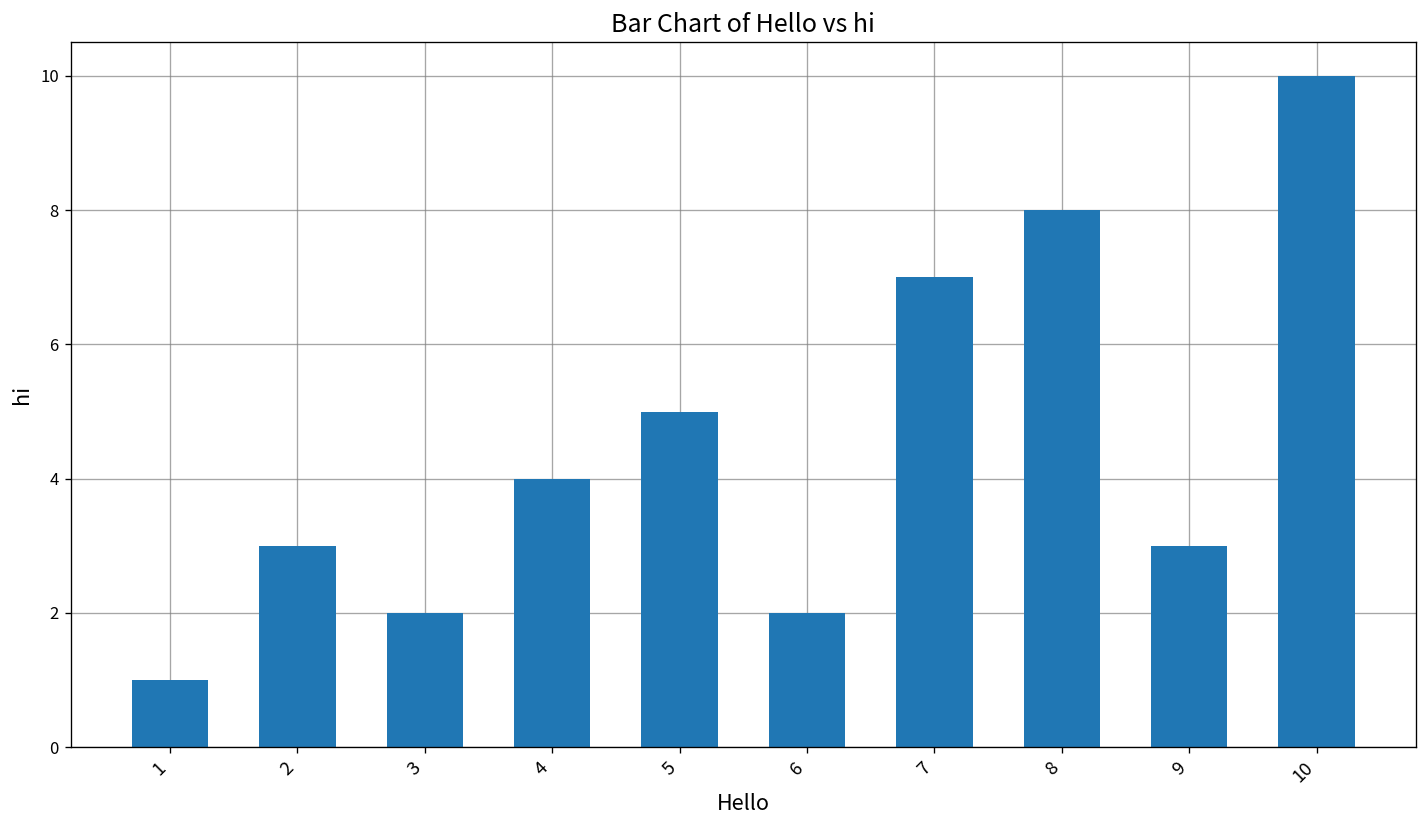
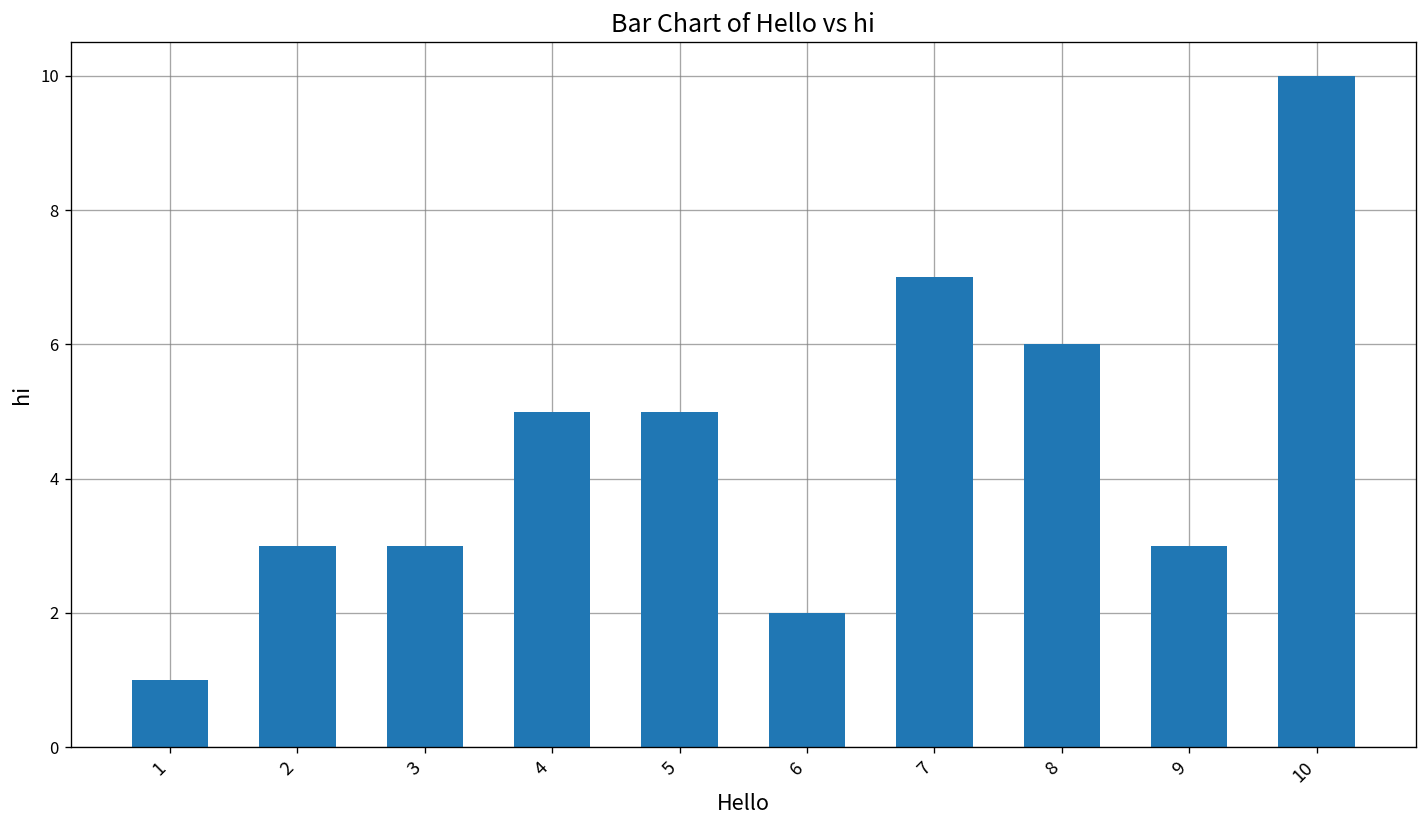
  {
    "1": 1,
    "2": 3,
-   "3": 2,
-   "4": 4,
+   "3": 3,
+   "4": 5,
    "5": 5,
    "6": 2,
    "7": 7,
-   "8": 8,
+   "8": 6,
    "9": 3,
    "10": 10
  }
